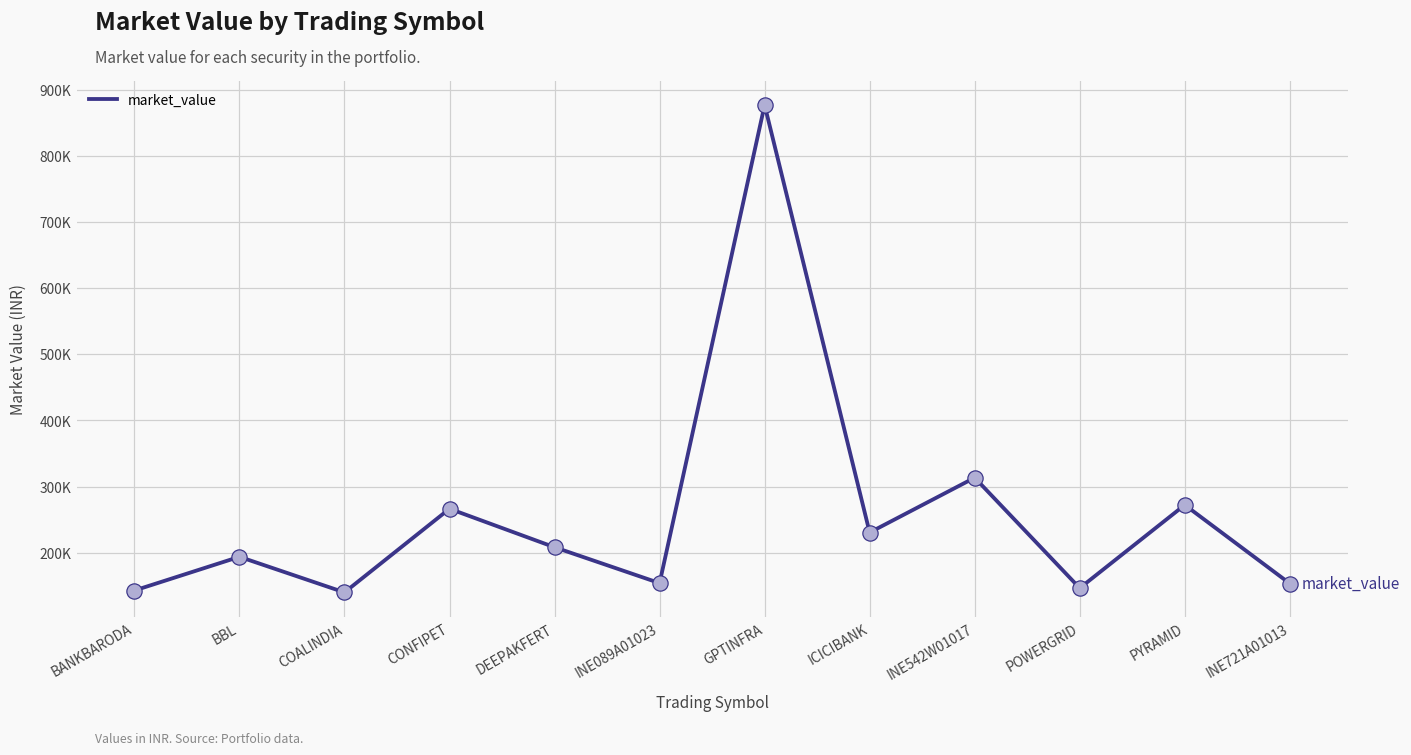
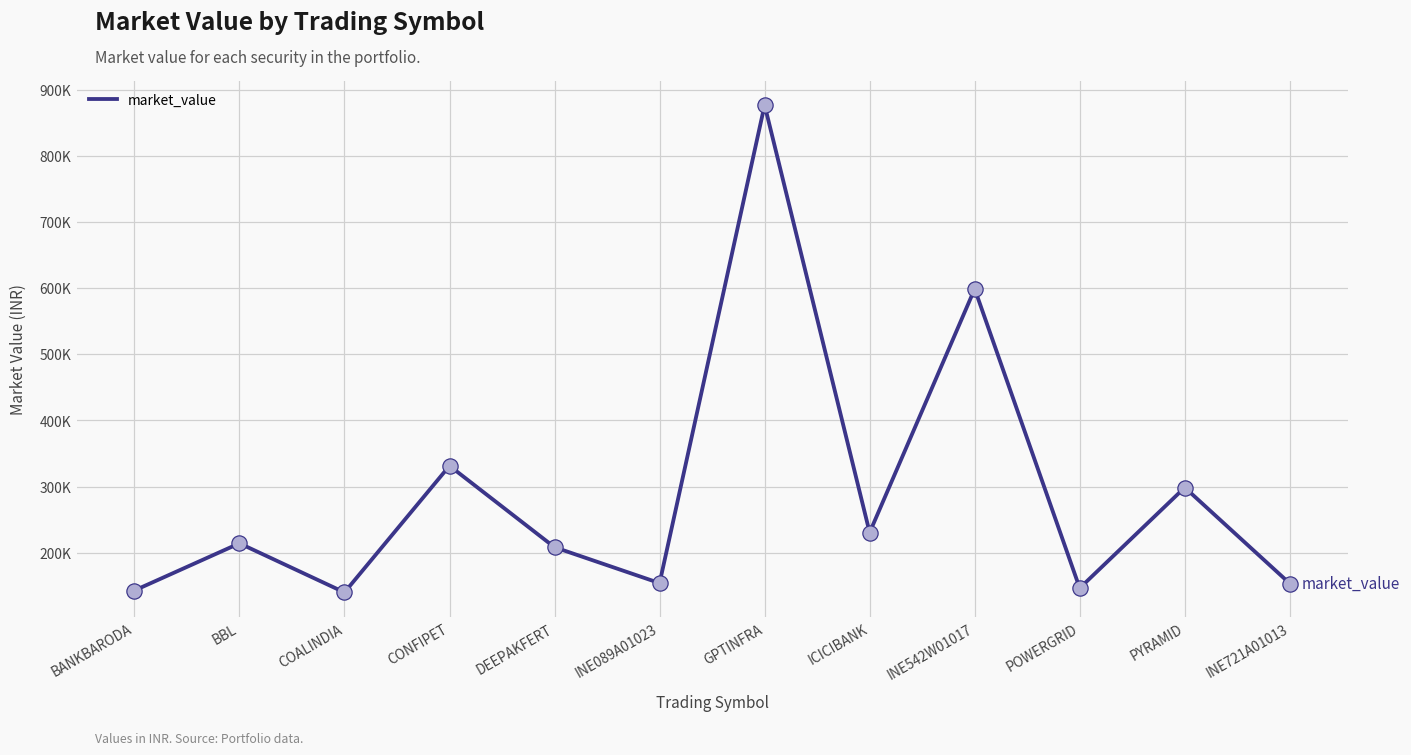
  {
    "BANKBARODA": 140000,
-   "BBL": 190000,
+   "BBL": 210000,
    "COALINDIA": 140000,
-   "CONFIPET": 270000,
+   "CONFIPET": 330000,
    "DEEPAKFERT": 210000,
    "INE089A01023": 150000,
    "GPTINFRA": 880000,
    "ICICIBANK": 230000,
-   "INE542W01017": 310000,
+   "INE542W01017": 600000,
    "POWERGRID": 150000,
-   "PYRAMID": 270000,
+   "PYRAMID": 300000,
    "INE721A01013": 150000
  }
